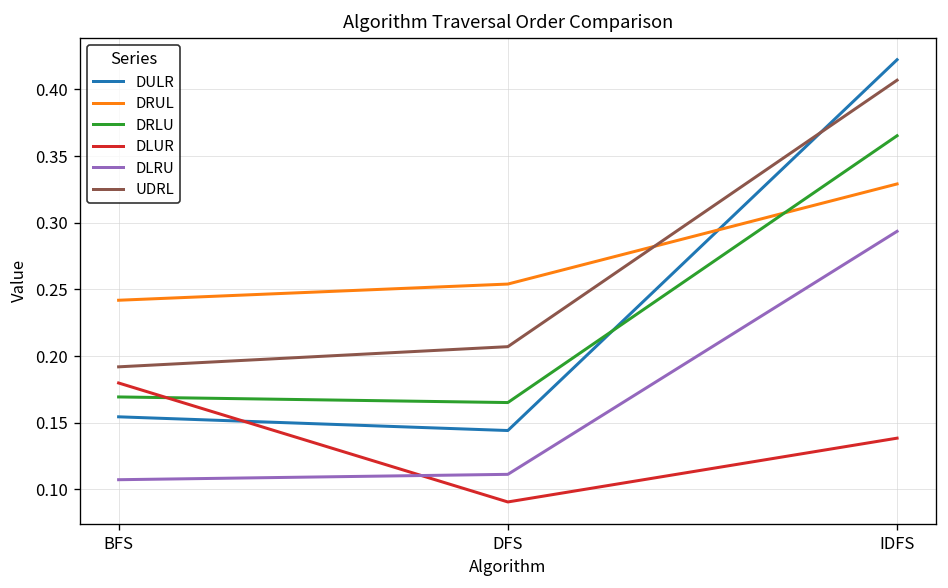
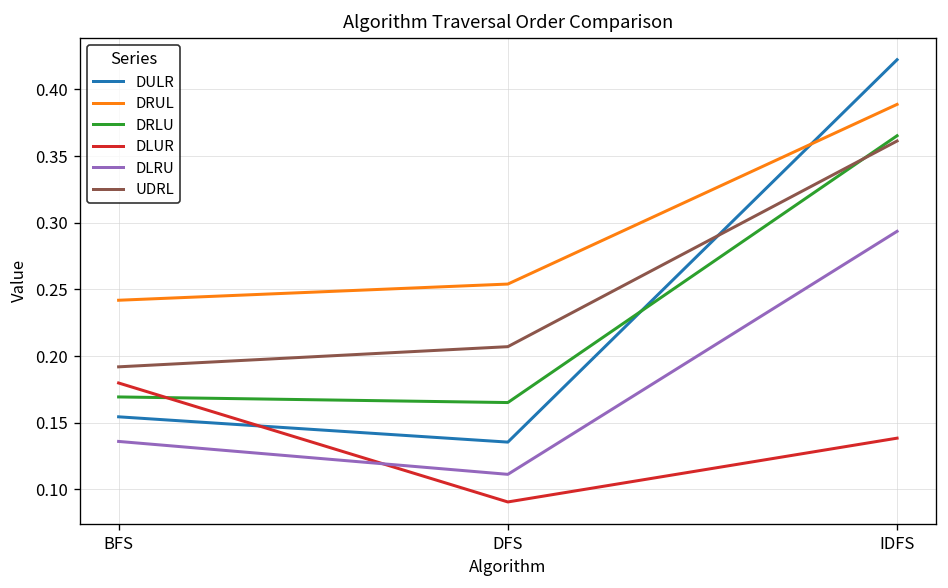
  {
    "DULR": {
      "BFS": 0.154,
-     "DFS": 0.144,
+     "DFS": 0.135,
      "IDFS": 0.422
    },
    "DRUL": {
      "BFS": 0.242,
      "DFS": 0.254,
-     "IDFS": 0.329
+     "IDFS": 0.389
    },
    "DRLU": {
      "BFS": 0.169,
      "DFS": 0.165,
      "IDFS": 0.365
    },
    "DLUR": {
      "BFS": 0.180,
      "DFS": 0.091,
      "IDFS": 0.138
    },
    "DLRU": {
-     "BFS": 0.107,
+     "BFS": 0.136,
      "DFS": 0.111,
      "IDFS": 0.294
    },
    "UDRL": {
      "BFS": 0.192,
      "DFS": 0.207,
-     "IDFS": 0.407
+     "IDFS": 0.361
    }
  }
